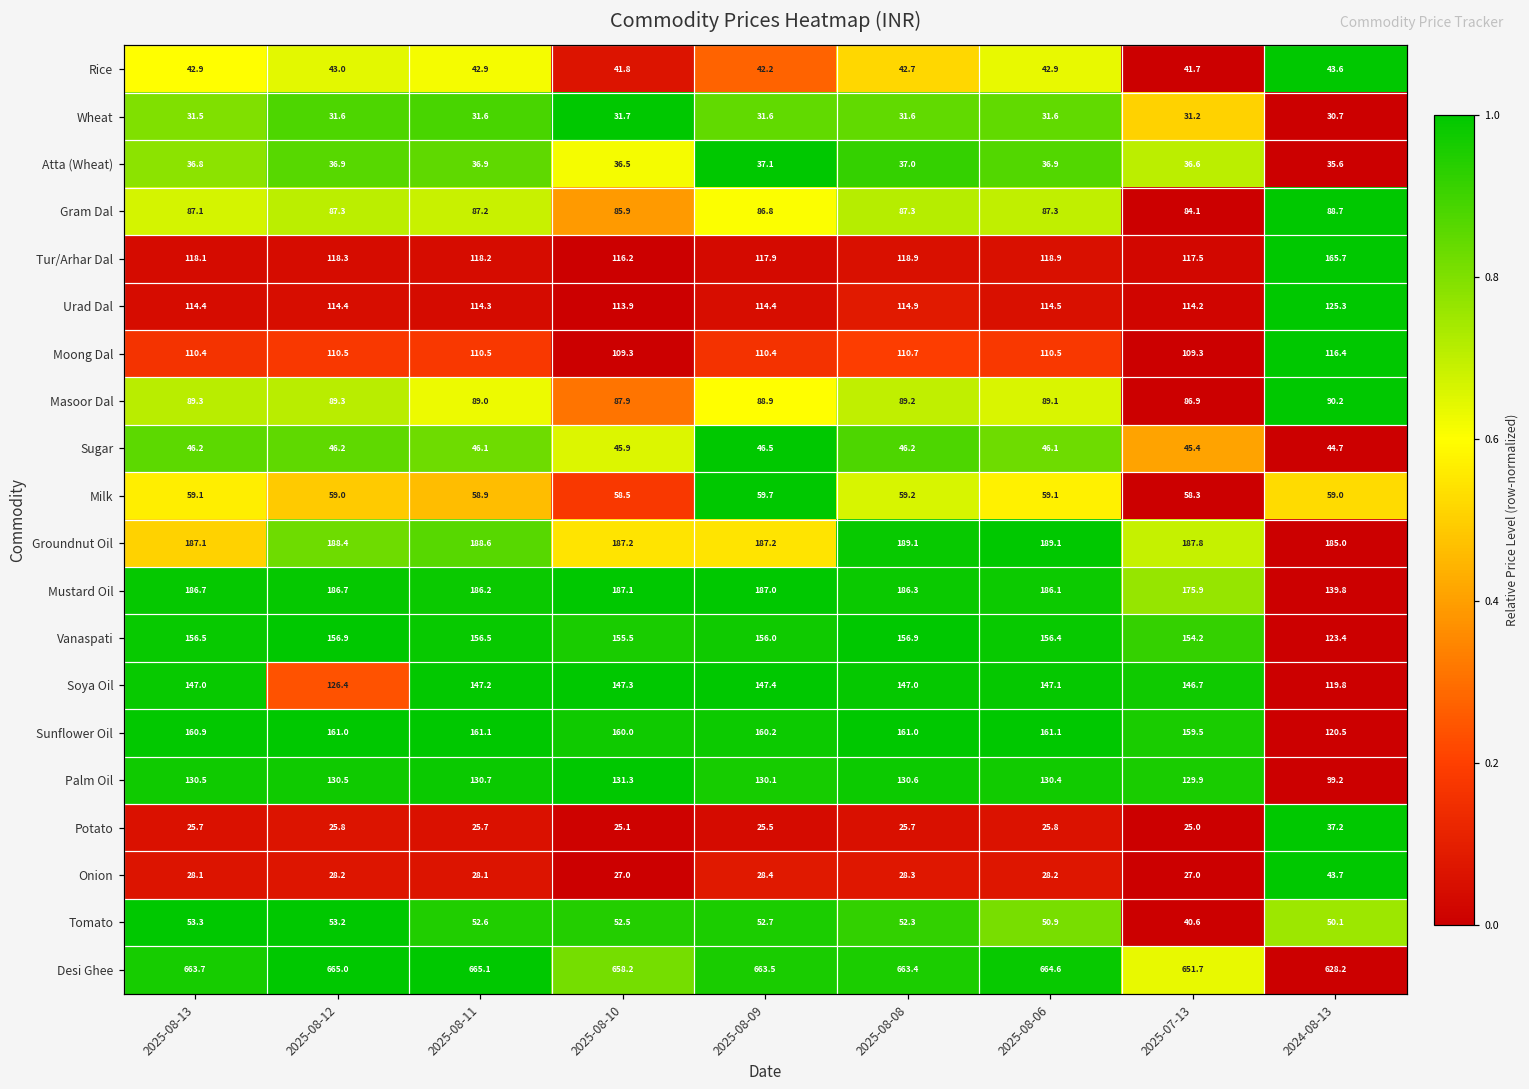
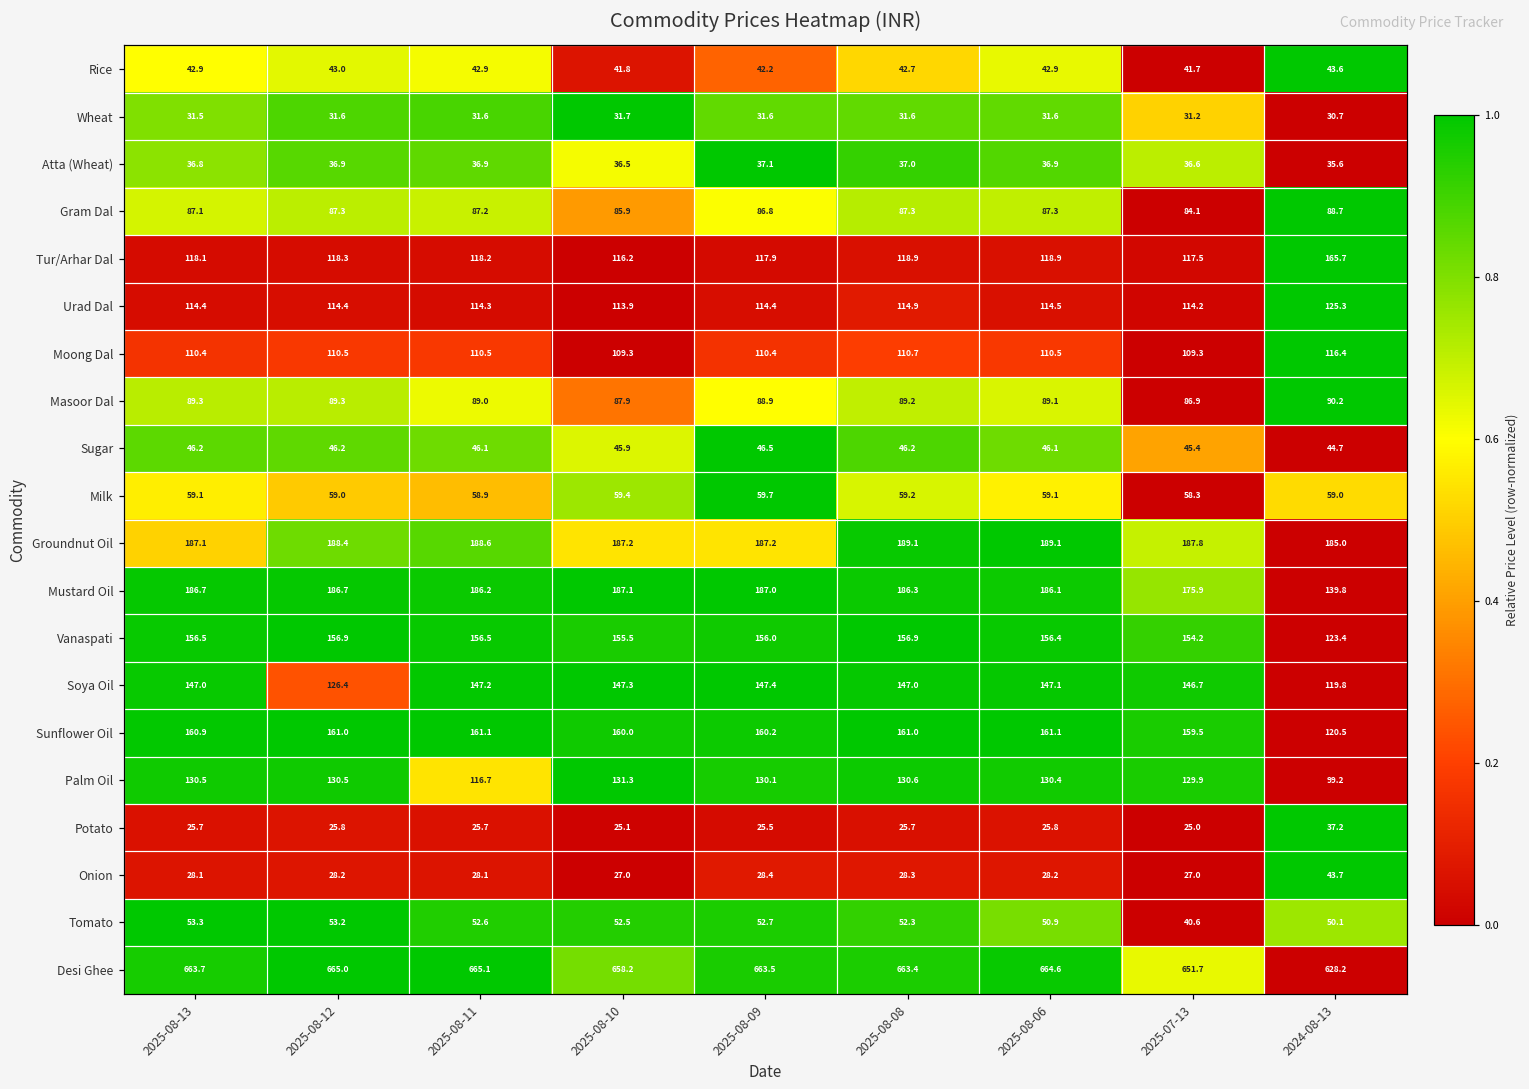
  {
    "Rice": {
      "2025-08-13": 42.9,
      "2025-08-12": 43.0,
      "2025-08-11": 42.9,
      "2025-08-10": 41.8,
      "2025-08-09": 42.2,
      "2025-08-08": 42.7,
      "2025-08-06": 42.9,
      "2025-07-13": 41.7,
      "2024-08-13": 43.6
    },
    "Wheat": {
      "2025-08-13": 31.5,
      "2025-08-12": 31.6,
      "2025-08-11": 31.6,
      "2025-08-10": 31.7,
      "2025-08-09": 31.6,
      "2025-08-08": 31.6,
      "2025-08-06": 31.6,
      "2025-07-13": 31.2,
      "2024-08-13": 30.7
    },
    "Atta (Wheat)": {
      "2025-08-13": 36.8,
      "2025-08-12": 36.9,
      "2025-08-11": 36.9,
      "2025-08-10": 36.5,
      "2025-08-09": 37.1,
      "2025-08-08": 37.0,
      "2025-08-06": 36.9,
      "2025-07-13": 36.6,
      "2024-08-13": 35.6
    },
    "Gram Dal": {
      "2025-08-13": 87.1,
      "2025-08-12": 87.3,
      "2025-08-11": 87.2,
      "2025-08-10": 85.9,
      "2025-08-09": 86.8,
      "2025-08-08": 87.3,
      "2025-08-06": 87.3,
      "2025-07-13": 84.1,
      "2024-08-13": 88.7
    },
    "Tur/Arhar Dal": {
      "2025-08-13": 118.1,
      "2025-08-12": 118.3,
      "2025-08-11": 118.2,
      "2025-08-10": 116.2,
      "2025-08-09": 117.9,
      "2025-08-08": 118.9,
      "2025-08-06": 118.9,
      "2025-07-13": 117.5,
      "2024-08-13": 165.7
    },
    "Urad Dal": {
      "2025-08-13": 114.4,
      "2025-08-12": 114.4,
      "2025-08-11": 114.3,
      "2025-08-10": 113.9,
      "2025-08-09": 114.4,
      "2025-08-08": 114.9,
      "2025-08-06": 114.5,
      "2025-07-13": 114.2,
      "2024-08-13": 125.3
    },
    "Moong Dal": {
      "2025-08-13": 110.4,
      "2025-08-12": 110.5,
      "2025-08-11": 110.5,
      "2025-08-10": 109.3,
      "2025-08-09": 110.4,
      "2025-08-08": 110.7,
      "2025-08-06": 110.5,
      "2025-07-13": 109.3,
      "2024-08-13": 116.4
    },
    "Masoor Dal": {
      "2025-08-13": 89.3,
      "2025-08-12": 89.3,
      "2025-08-11": 89.0,
      "2025-08-10": 87.9,
      "2025-08-09": 88.9,
      "2025-08-08": 89.2,
      "2025-08-06": 89.1,
      "2025-07-13": 86.9,
      "2024-08-13": 90.2
    },
    "Sugar": {
      "2025-08-13": 46.2,
      "2025-08-12": 46.2,
      "2025-08-11": 46.1,
      "2025-08-10": 45.9,
      "2025-08-09": 46.5,
      "2025-08-08": 46.2,
      "2025-08-06": 46.1,
      "2025-07-13": 45.4,
      "2024-08-13": 44.7
    },
    "Milk": {
      "2025-08-13": 59.1,
      "2025-08-12": 59.0,
      "2025-08-11": 58.9,
-     "2025-08-10": 58.5,
+     "2025-08-10": 59.4,
      "2025-08-09": 59.7,
      "2025-08-08": 59.2,
      "2025-08-06": 59.1,
      "2025-07-13": 58.3,
      "2024-08-13": 59.0
    },
    "Groundnut Oil": {
      "2025-08-13": 187.1,
      "2025-08-12": 188.4,
      "2025-08-11": 188.6,
      "2025-08-10": 187.2,
      "2025-08-09": 187.2,
      "2025-08-08": 189.1,
      "2025-08-06": 189.1,
      "2025-07-13": 187.8,
      "2024-08-13": 185.0
    },
    "Mustard Oil": {
      "2025-08-13": 186.7,
      "2025-08-12": 186.7,
      "2025-08-11": 186.2,
      "2025-08-10": 187.1,
      "2025-08-09": 187.0,
      "2025-08-08": 186.3,
      "2025-08-06": 186.1,
      "2025-07-13": 175.9,
      "2024-08-13": 139.8
    },
    "Vanaspati": {
      "2025-08-13": 156.5,
      "2025-08-12": 156.9,
      "2025-08-11": 156.5,
      "2025-08-10": 155.5,
      "2025-08-09": 156.0,
      "2025-08-08": 156.9,
      "2025-08-06": 156.4,
      "2025-07-13": 154.2,
      "2024-08-13": 123.4
    },
    "Soya Oil": {
      "2025-08-13": 147.0,
      "2025-08-12": 126.4,
      "2025-08-11": 147.2,
      "2025-08-10": 147.3,
      "2025-08-09": 147.4,
      "2025-08-08": 147.0,
      "2025-08-06": 147.1,
      "2025-07-13": 146.7,
      "2024-08-13": 119.8
    },
    "Sunflower Oil": {
      "2025-08-13": 160.9,
      "2025-08-12": 161.0,
      "2025-08-11": 161.1,
      "2025-08-10": 160.0,
      "2025-08-09": 160.2,
      "2025-08-08": 161.0,
      "2025-08-06": 161.1,
      "2025-07-13": 159.5,
      "2024-08-13": 120.5
    },
    "Palm Oil": {
      "2025-08-13": 130.5,
      "2025-08-12": 130.5,
-     "2025-08-11": 130.7,
+     "2025-08-11": 116.7,
      "2025-08-10": 131.3,
      "2025-08-09": 130.1,
      "2025-08-08": 130.6,
      "2025-08-06": 130.4,
      "2025-07-13": 129.9,
      "2024-08-13": 99.2
    },
    "Potato": {
      "2025-08-13": 25.7,
      "2025-08-12": 25.8,
      "2025-08-11": 25.7,
      "2025-08-10": 25.1,
      "2025-08-09": 25.5,
      "2025-08-08": 25.7,
      "2025-08-06": 25.8,
      "2025-07-13": 25.0,
      "2024-08-13": 37.2
    },
    "Onion": {
      "2025-08-13": 28.1,
      "2025-08-12": 28.2,
      "2025-08-11": 28.1,
      "2025-08-10": 27.0,
      "2025-08-09": 28.4,
      "2025-08-08": 28.3,
      "2025-08-06": 28.2,
      "2025-07-13": 27.0,
      "2024-08-13": 43.7
    },
    "Tomato": {
      "2025-08-13": 53.3,
      "2025-08-12": 53.2,
      "2025-08-11": 52.6,
      "2025-08-10": 52.5,
      "2025-08-09": 52.7,
      "2025-08-08": 52.3,
      "2025-08-06": 50.9,
      "2025-07-13": 40.6,
      "2024-08-13": 50.1
    },
    "Desi Ghee": {
      "2025-08-13": 663.7,
      "2025-08-12": 665.0,
      "2025-08-11": 665.1,
      "2025-08-10": 658.2,
      "2025-08-09": 663.5,
      "2025-08-08": 663.4,
      "2025-08-06": 664.6,
      "2025-07-13": 651.7,
      "2024-08-13": 628.2
    }
  }
